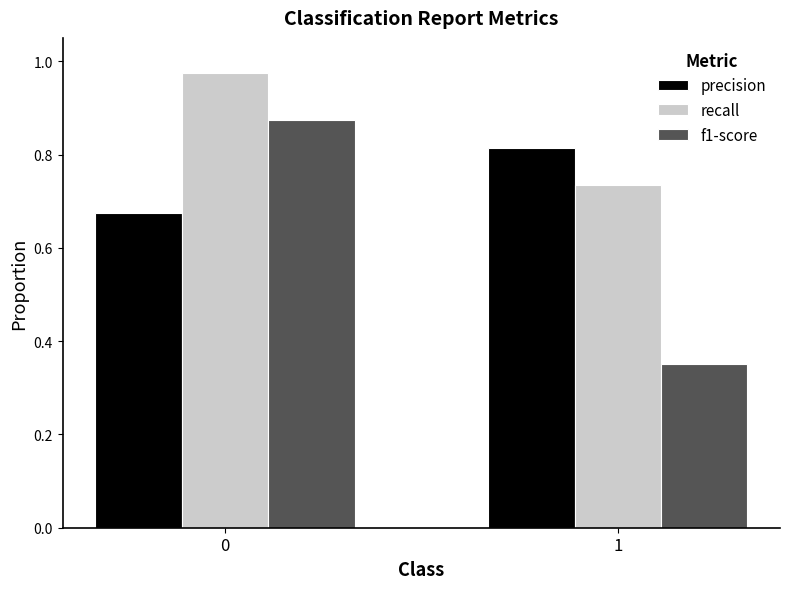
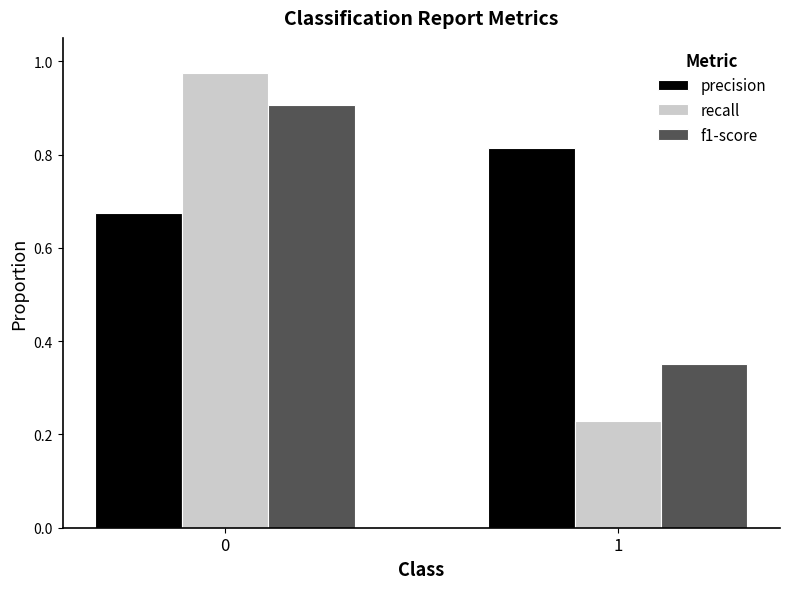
  {
    "precision": {
      "0": 0.67,
      "1": 0.81
    },
    "recall": {
      "0": 0.97,
-     "1": 0.73
+     "1": 0.23
    },
    "f1-score": {
-     "0": 0.87,
+     "0": 0.91,
      "1": 0.35
    }
  }
